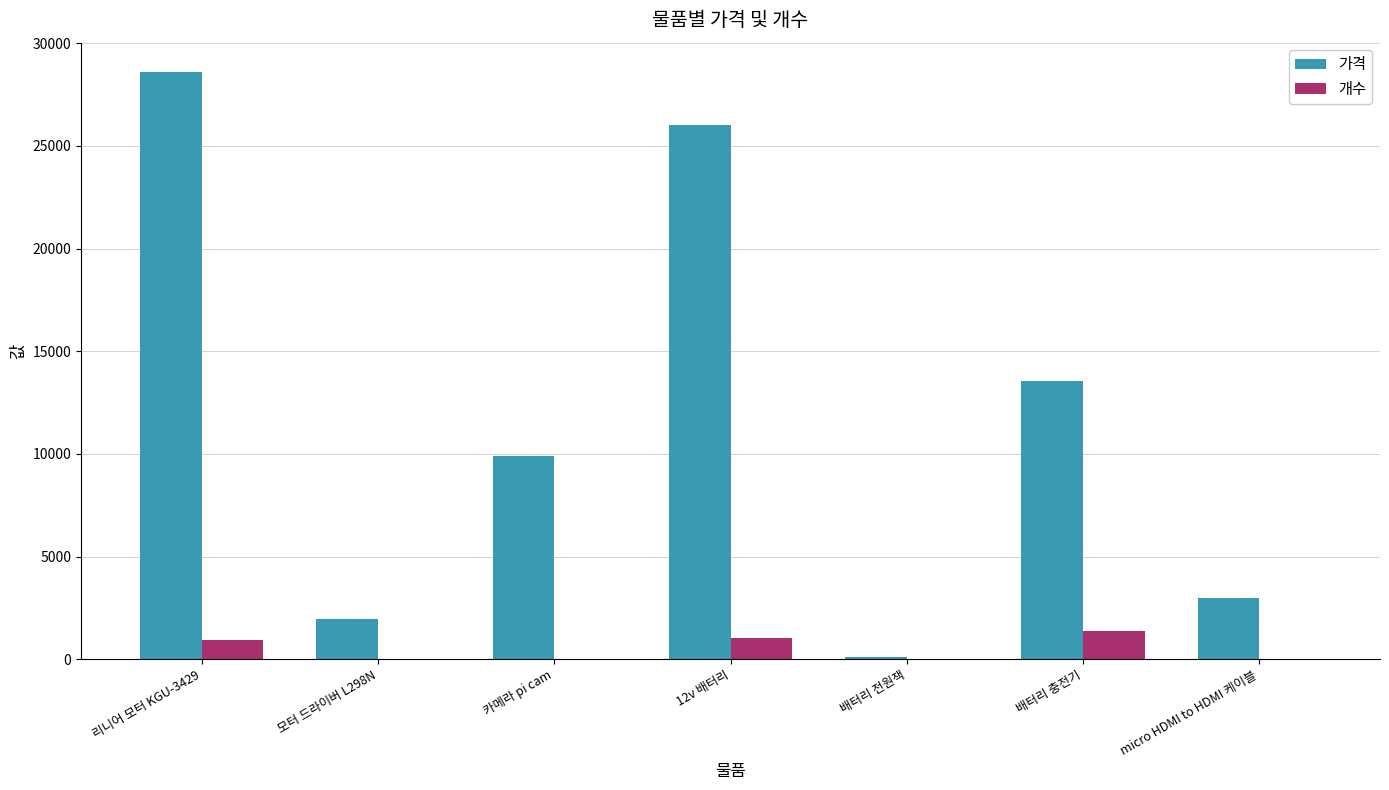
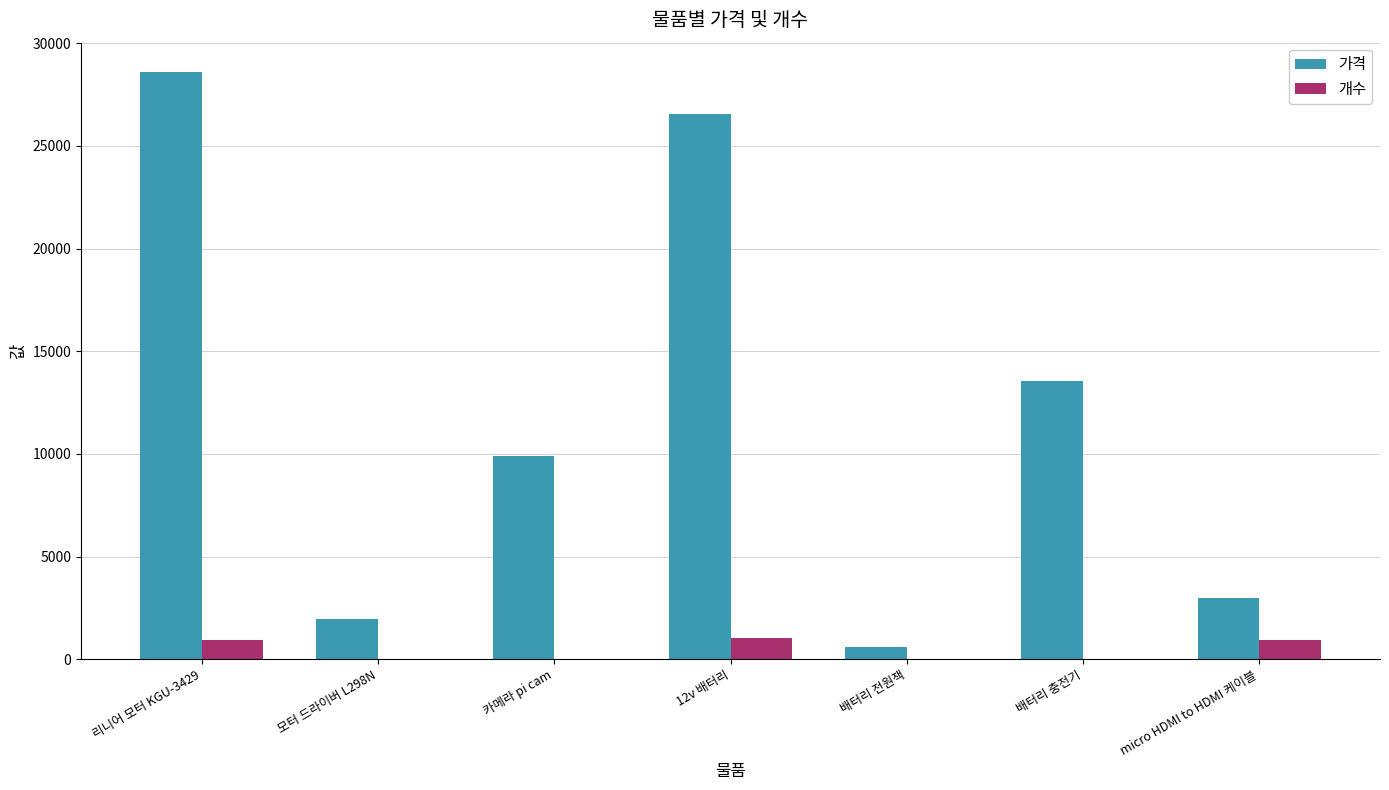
  {
    "가격": {
      "리니어 모터 KGU-3429": 28600,
      "모터 드라이버 L298N": 2000,
      "카메라 pi cam": 9900,
-     "12v 배터리": 26000,
-     "배터리 전원잭": 100,
+     "12v 배터리": 26600,
+     "배터리 전원잭": 600,
      "배터리 충전기": 13600,
      "micro HDMI to HDMI 케이블": 3000
    },
    "개수": {
      "리니어 모터 KGU-3429": 900,
      "12v 배터리": 1000,
-     "배터리 충전기": 1400,
-     "micro HDMI to HDMI 케이블": 0
+     "배터리 충전기": 0,
+     "micro HDMI to HDMI 케이블": 900
    }
  }
